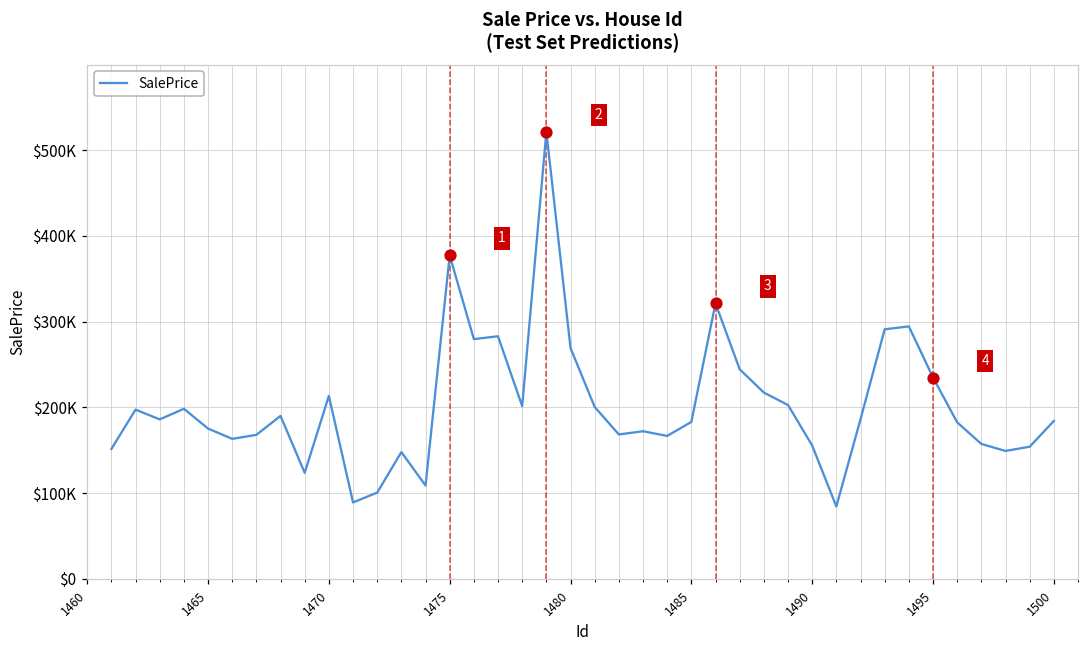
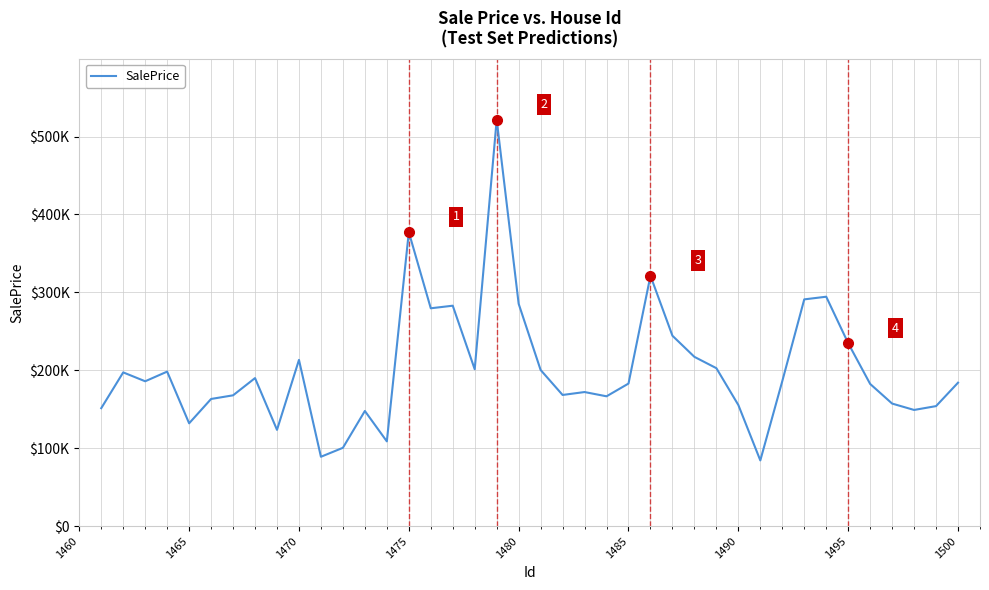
  {
    "SalePrice": {
-     "1465": "$180000",
+     "1465": "$130000",
      "1470": "$210000",
-     "1480": "$270000",
+     "1480": "$290000",
      "1485": "$180000",
      "1490": "$160000",
      "1500": "$180000"
    }
  }
